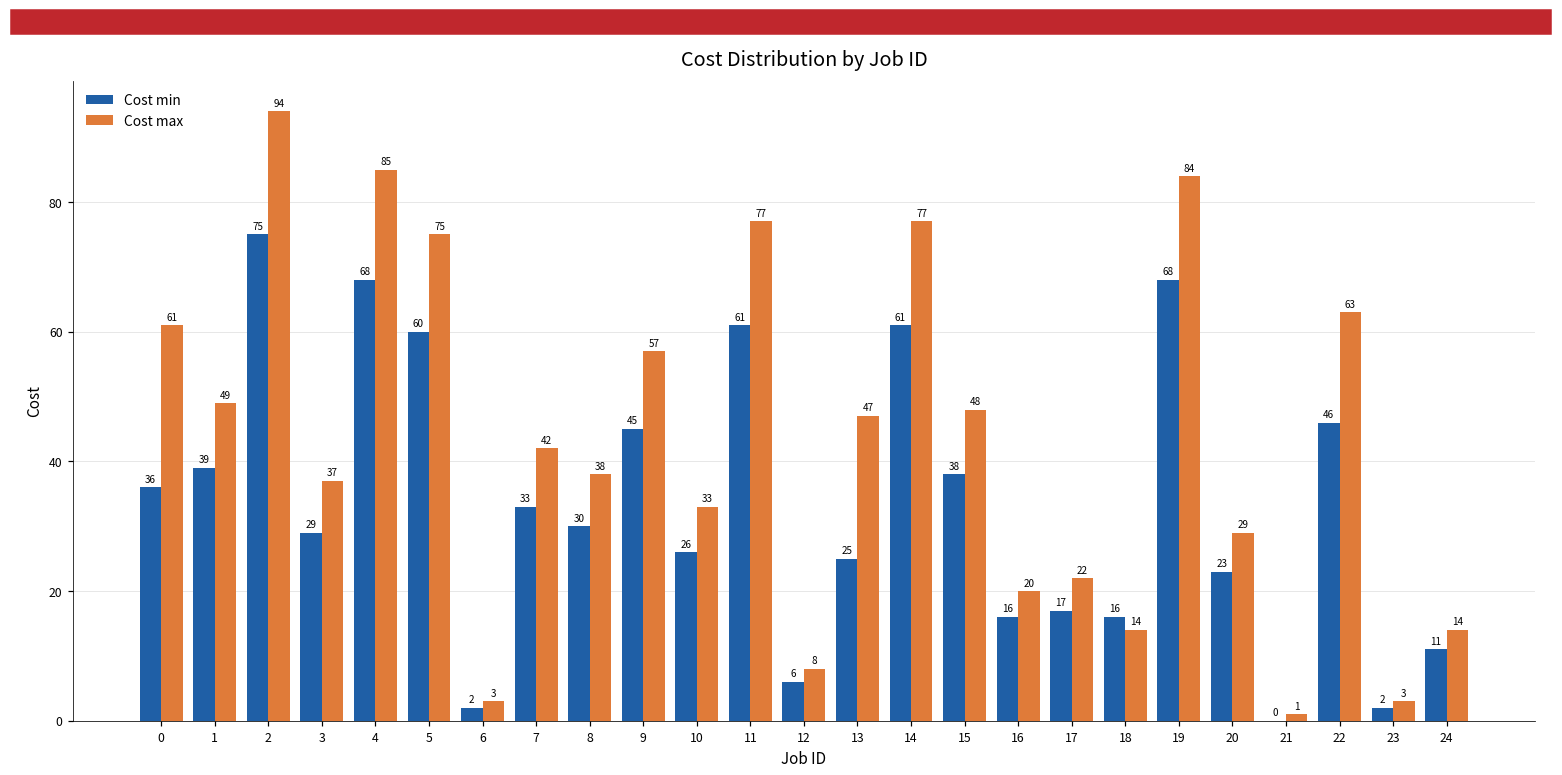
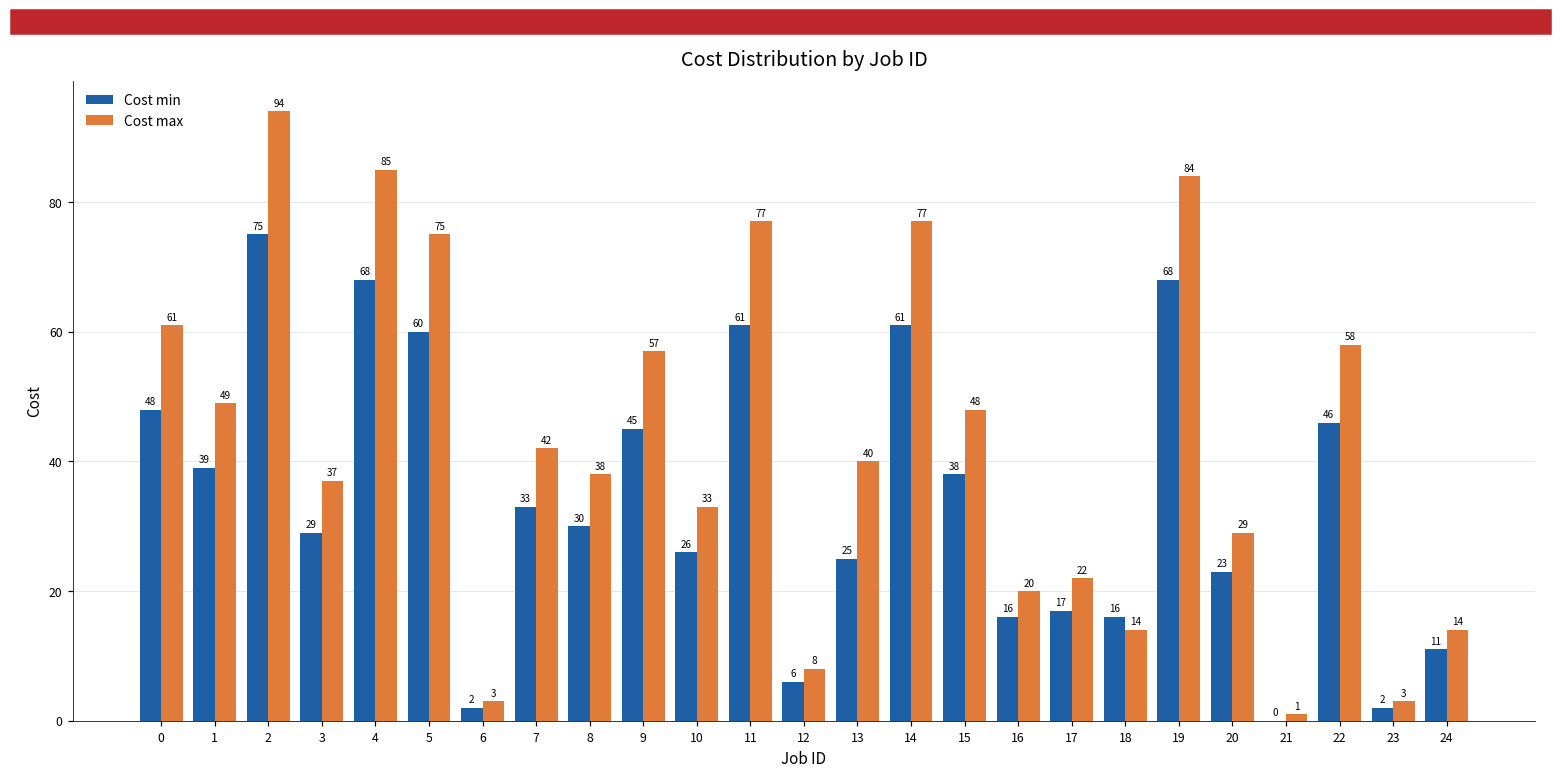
  {
    "Cost min": {
-     "0": 36,
+     "0": 48,
      "1": 39,
      "2": 75,
      "3": 29,
      "4": 68,
      "5": 60,
      "6": 2,
      "7": 33,
      "8": 30,
      "9": 45,
      "10": 26,
      "11": 61,
      "12": 6,
      "13": 25,
      "14": 61,
      "15": 38,
      "16": 16,
      "17": 17,
      "18": 16,
      "19": 68,
      "20": 23,
      "21": 0,
      "22": 46,
      "23": 2,
      "24": 11
    },
    "Cost max": {
      "0": 61,
      "1": 49,
      "2": 94,
      "3": 37,
      "4": 85,
      "5": 75,
      "6": 3,
      "7": 42,
      "8": 38,
      "9": 57,
      "10": 33,
      "11": 77,
      "12": 8,
-     "13": 47,
+     "13": 40,
      "14": 77,
      "15": 48,
      "16": 20,
      "17": 22,
      "18": 14,
      "19": 84,
      "20": 29,
      "21": 1,
-     "22": 63,
+     "22": 58,
      "23": 3,
      "24": 14
    }
  }
